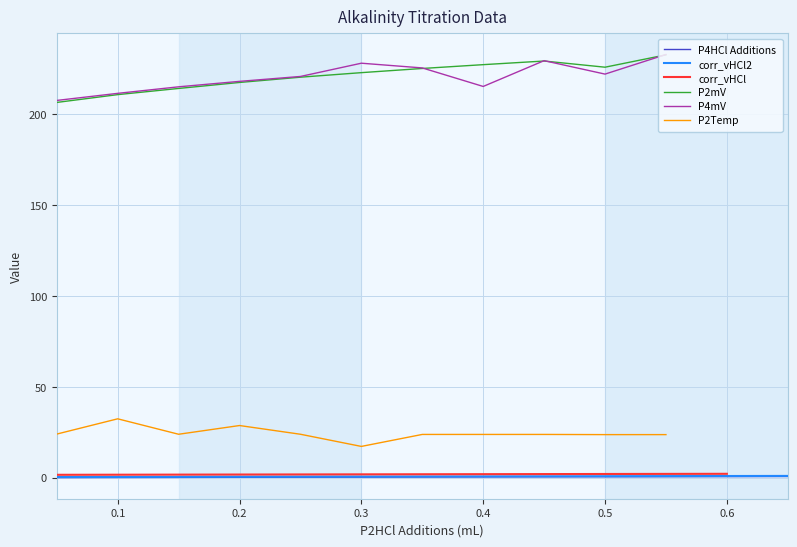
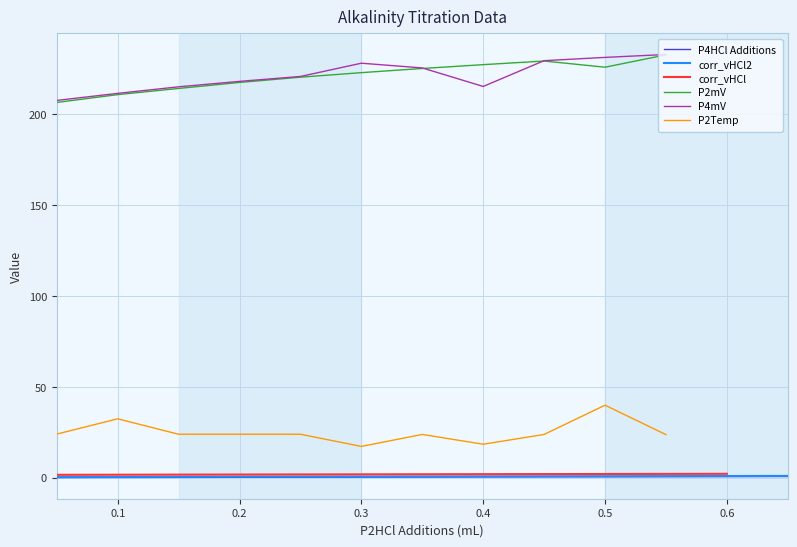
  {
    "P2mV": {
      "0.3": 223,
      "0.4": 227,
      "0.5": 226
    },
    "P4mV": {
      "0.3": 228,
      "0.4": 215,
-     "0.5": 222
+     "0.5": 231
    },
    "P2Temp": {
      "0.1": 32,
-     "0.2": 29,
+     "0.2": 24,
      "0.3": 17,
-     "0.4": 24,
-     "0.5": 24
+     "0.4": 18,
+     "0.5": 40
    }
  }
